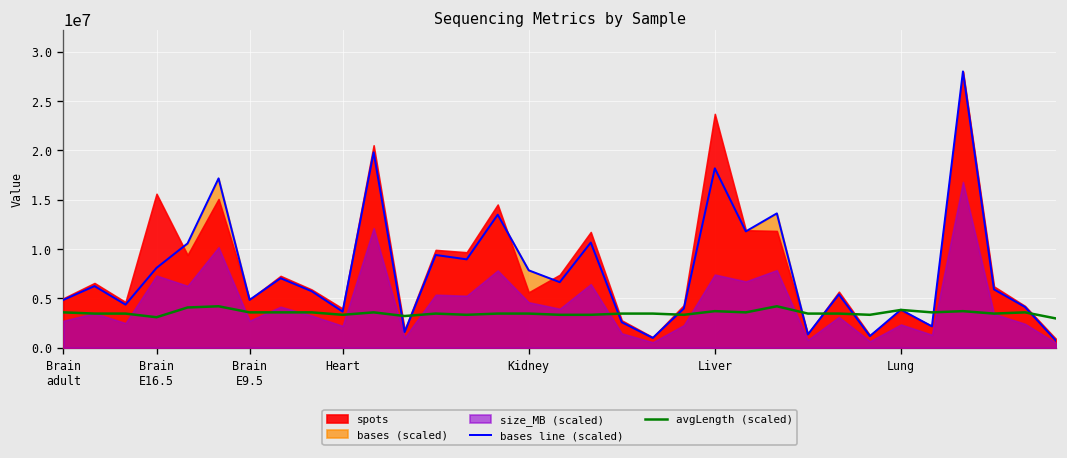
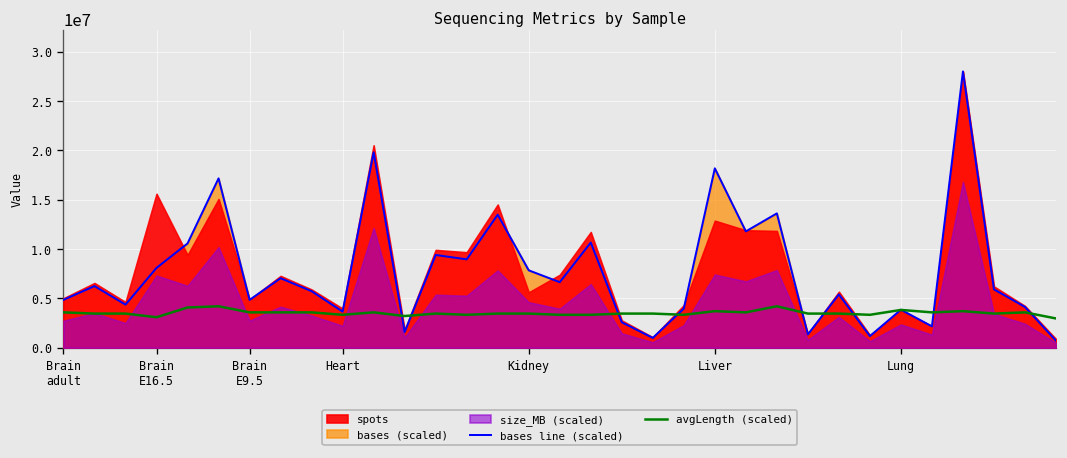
  {
    "spots": {
      "Brain E16.5": 16000000,
      "Kidney": 6000000,
-     "Liver": 24000000
+     "Liver": 13000000
    },
    "avgLength (scaled)": {
      "Brain adult": 4000000,
      "Brain E16.5": 3000000,
      "Brain E9.5": 4000000,
      "Heart": 3000000,
      "Kidney": 3000000,
      "Liver": 4000000
    },
    "bases (scaled)": {
      "Brain E16.5": 8000000,
      "Kidney": 8000000,
      "Liver": 18000000
    },
    "size_MB (scaled)": {
      "Brain adult": 3000000,
      "Brain E16.5": 7000000,
      "Brain E9.5": 3000000,
      "Heart": 2000000,
      "Kidney": 5000000,
      "Liver": 7000000,
      "Lung": 2000000
    }
  }
